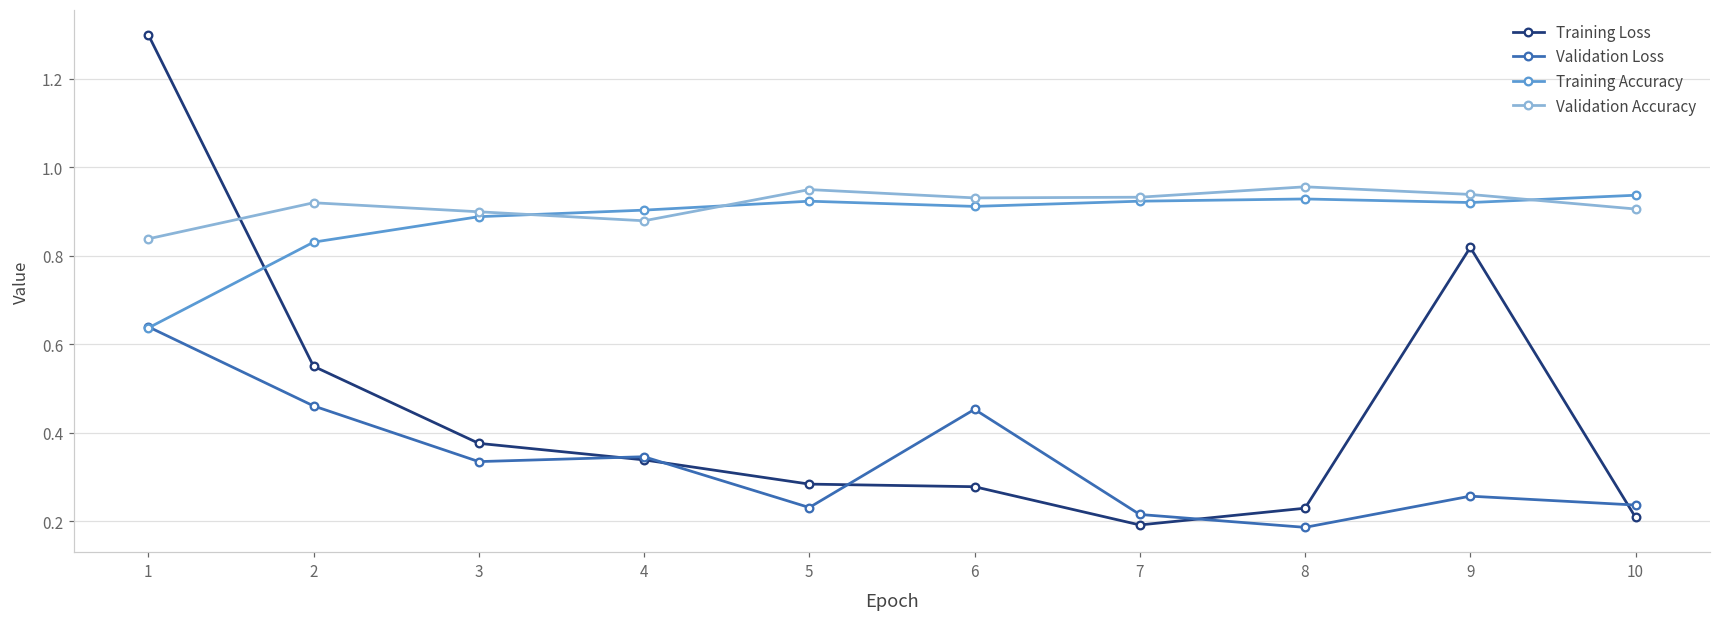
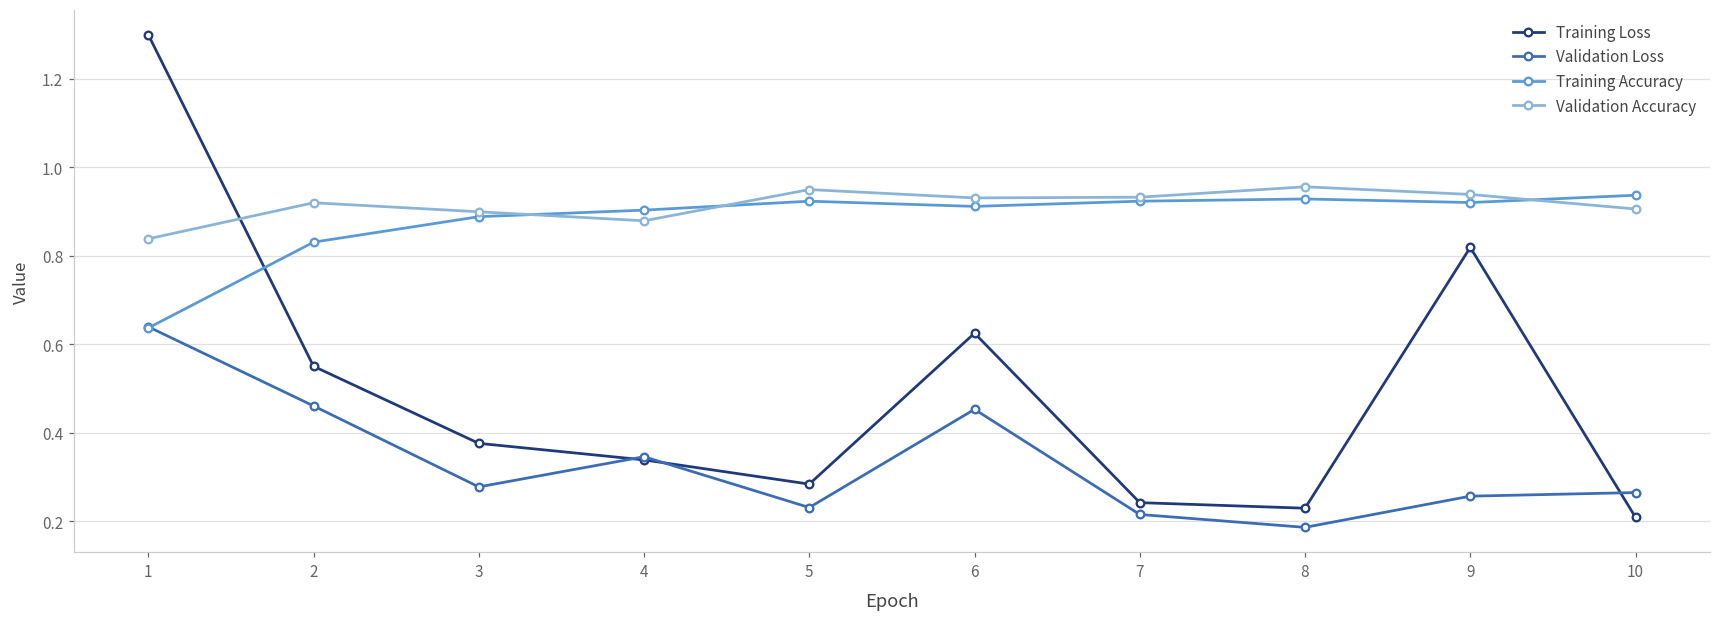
  {
    "Training Loss": {
      "1": 1.30,
      "2": 0.55,
      "3": 0.38,
      "4": 0.34,
      "5": 0.28,
-     "6": 0.28,
-     "7": 0.19,
+     "6": 0.63,
+     "7": 0.24,
      "8": 0.23,
      "9": 0.82,
      "10": 0.21
    },
    "Validation Loss": {
      "2": 0.46,
-     "3": 0.34,
+     "3": 0.28,
      "4": 0.35,
      "5": 0.23,
      "6": 0.45,
      "7": 0.22,
      "8": 0.19,
      "9": 0.26,
-     "10": 0.24
+     "10": 0.27
    }
  }
